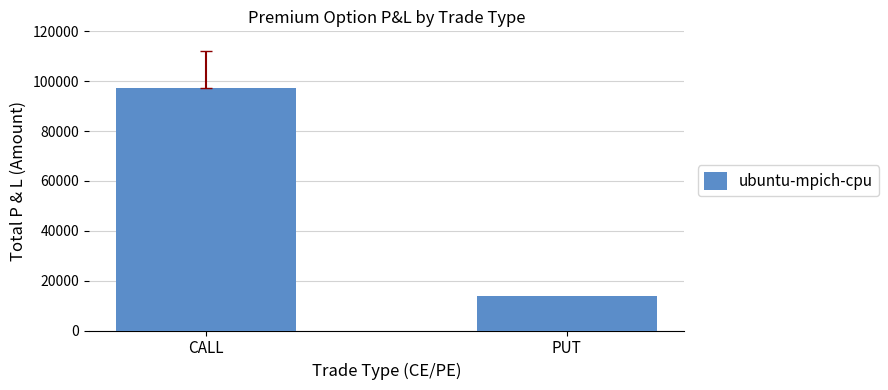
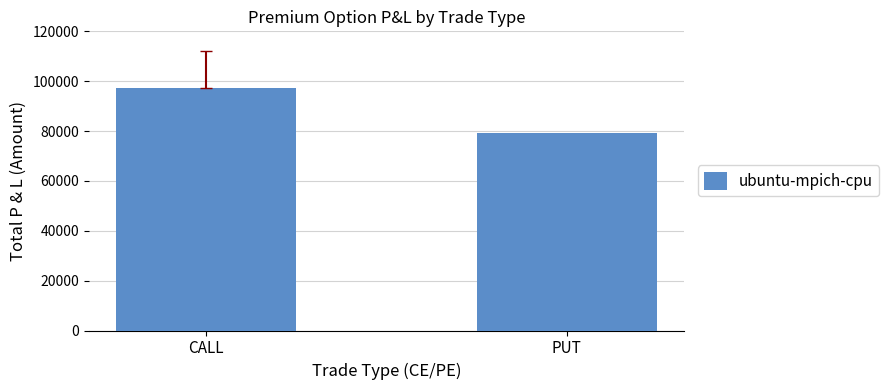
  {
    "ubuntu-mpich-cpu": {
      "CALL": 97000,
-     "PUT": 14000
+     "PUT": 79000
    }
  }
